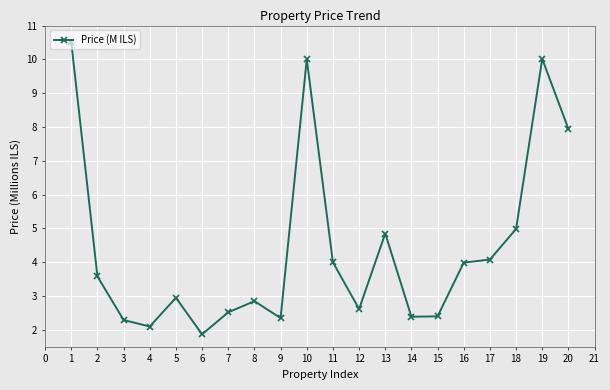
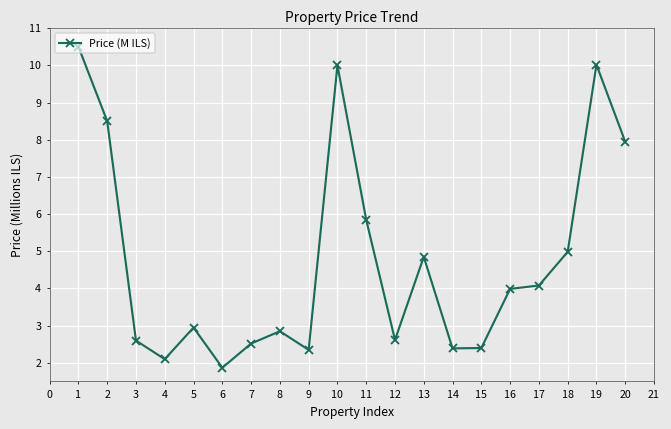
  {
-   "2": 3.6,
-   "3": 2.3,
+   "2": 8.5,
+   "3": 2.6,
    "4": 2.1,
    "5": 3.0,
    "6": 1.9,
    "7": 2.5,
    "8": 2.9,
    "9": 2.4,
    "10": 10.0,
-   "11": 4.0,
+   "11": 5.8,
    "12": 2.6,
    "13": 4.9,
    "14": 2.4,
    "15": 2.4,
    "16": 4.0,
    "17": 4.1,
    "18": 5.0,
    "19": 10.0,
    "20": 7.9
  }
